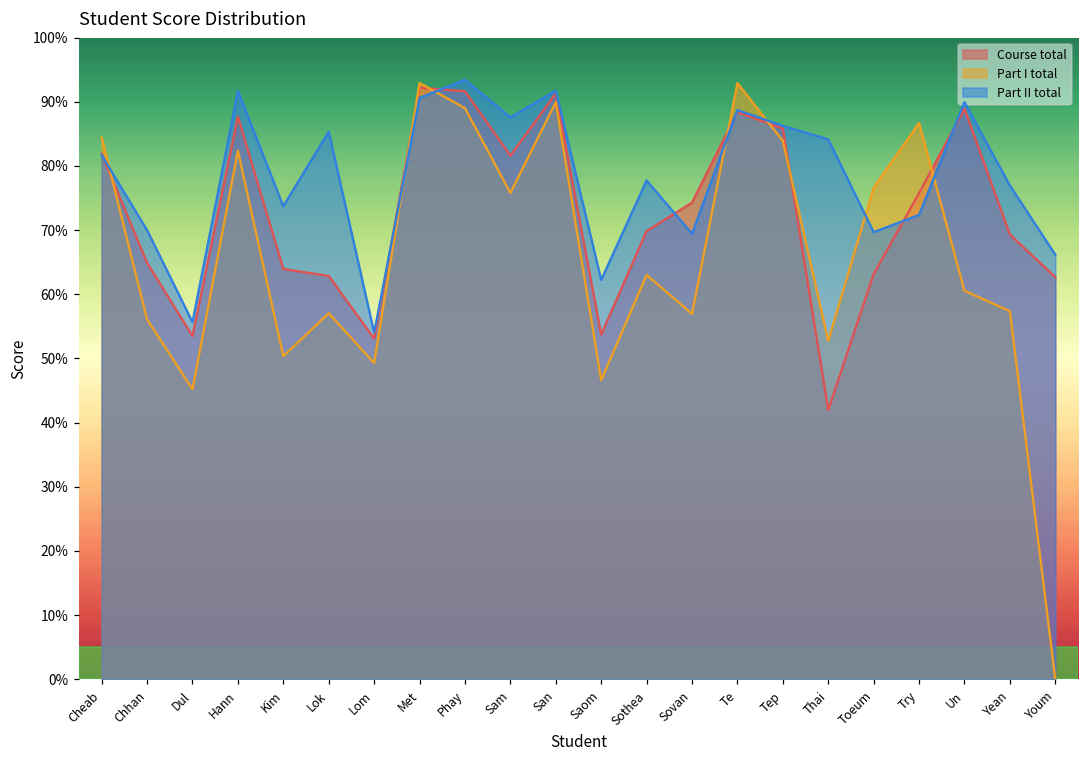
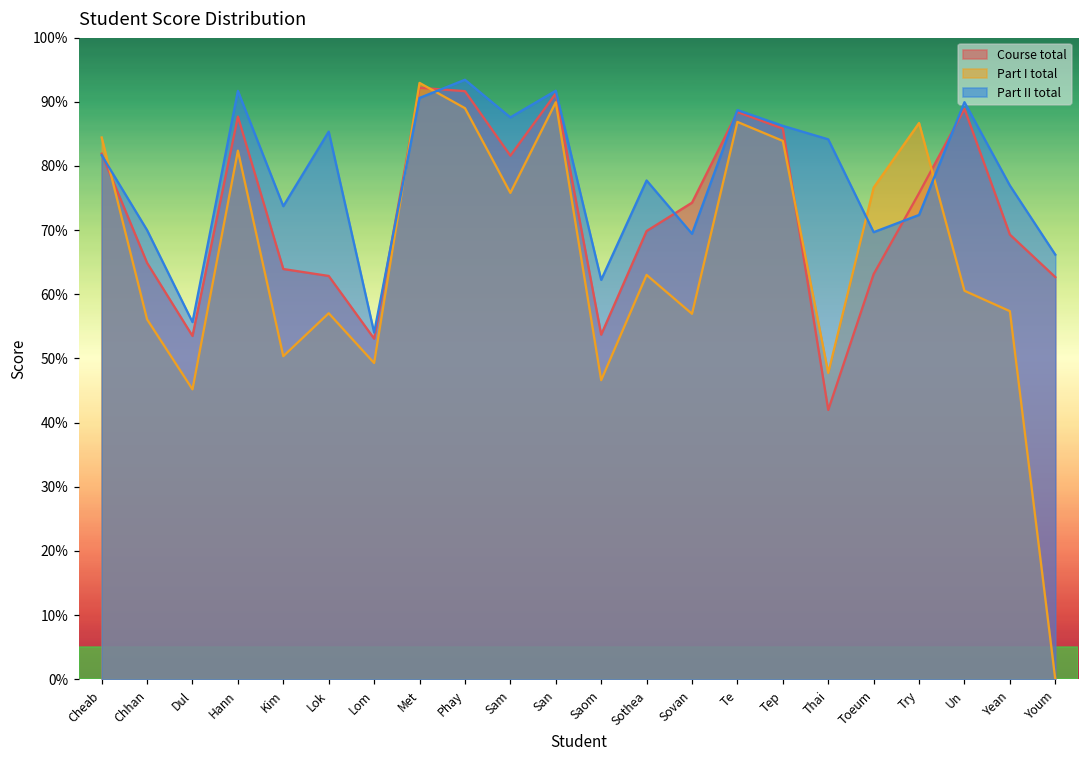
  {
    "Course total": {
      "Chhan": "65%",
      "Dul": "54%",
      "Hann": "88%",
      "Kim": "64%",
      "Lok": "63%",
      "Lom": "53%",
      "Met": "92%",
      "Phay": "92%",
      "Sam": "82%",
      "Saom": "54%",
      "Sothea": "70%",
      "Sovan": "74%",
      "Thai": "42%",
      "Toeum": "63%",
      "Try": "76%",
      "Un": "89%",
      "Yean": "69%",
      "Youm": "63%"
    },
    "Part I total": {
      "Cheab": "84%",
      "Chhan": "56%",
      "Dul": "45%",
      "Hann": "82%",
      "Kim": "50%",
      "Lok": "57%",
      "Lom": "49%",
      "Met": "93%",
      "Phay": "89%",
      "Sam": "76%",
      "San": "90%",
      "Saom": "47%",
      "Sothea": "63%",
      "Sovan": "57%",
-     "Te": "93%",
+     "Te": "87%",
      "Tep": "84%",
-     "Thai": "53%",
+     "Thai": "48%",
      "Toeum": "77%",
      "Try": "87%",
      "Un": "61%",
      "Yean": "57%"
    },
    "Part II total": {
      "Chhan": "70%",
      "Dul": "56%",
      "Hann": "92%",
      "Kim": "74%",
      "Lok": "85%",
      "Lom": "54%",
      "Met": "91%",
      "Phay": "93%",
      "Sam": "88%",
      "Saom": "62%",
      "Sothea": "78%",
      "Sovan": "69%",
      "Thai": "84%",
      "Toeum": "70%",
      "Try": "72%",
      "Un": "90%",
      "Yean": "77%",
      "Youm": "66%"
    }
  }
